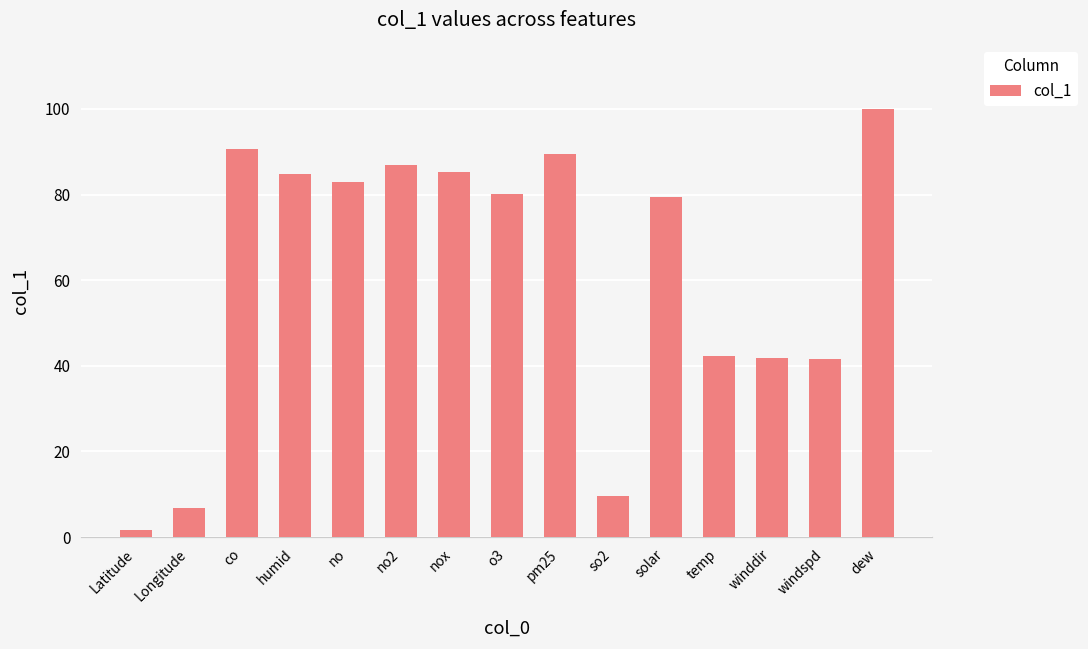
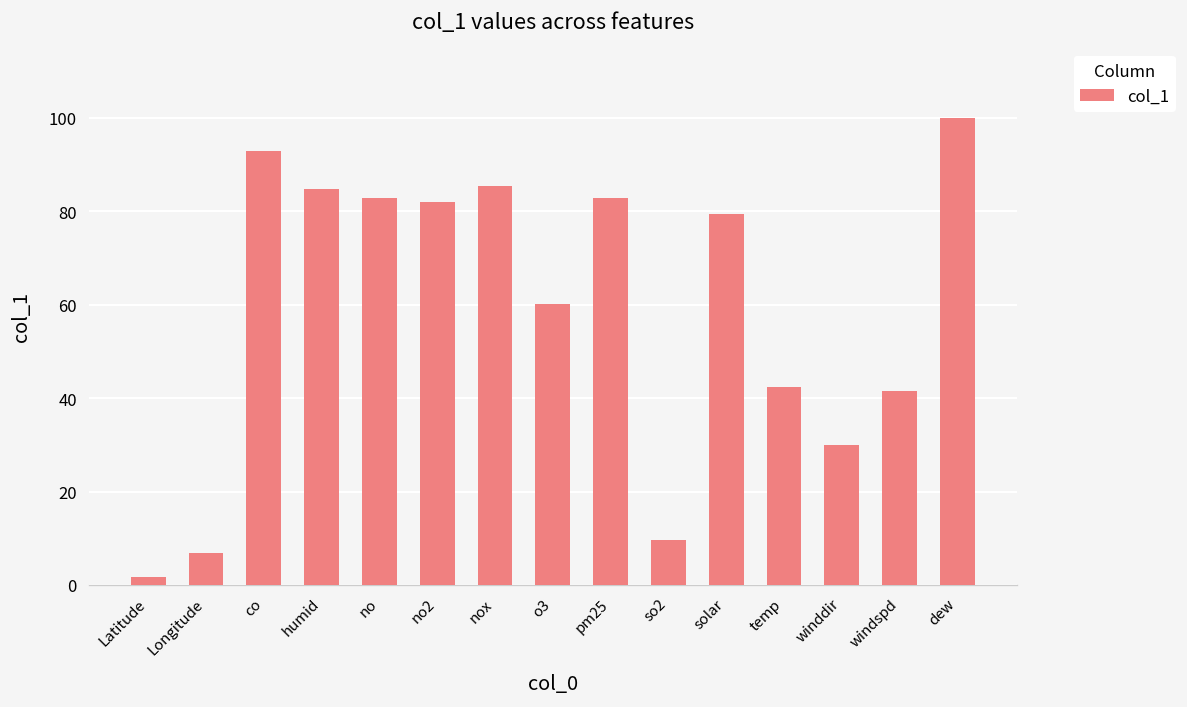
  {
    "Latitude": 2,
    "Longitude": 7,
-   "co": 91,
+   "co": 93,
    "humid": 85,
    "no": 83,
-   "no2": 87,
+   "no2": 82,
    "nox": 85,
-   "o3": 80,
-   "pm25": 89,
+   "o3": 60,
+   "pm25": 83,
    "so2": 10,
    "solar": 80,
    "temp": 42,
-   "winddir": 42,
+   "winddir": 30,
    "windspd": 42,
    "dew": 100
  }
